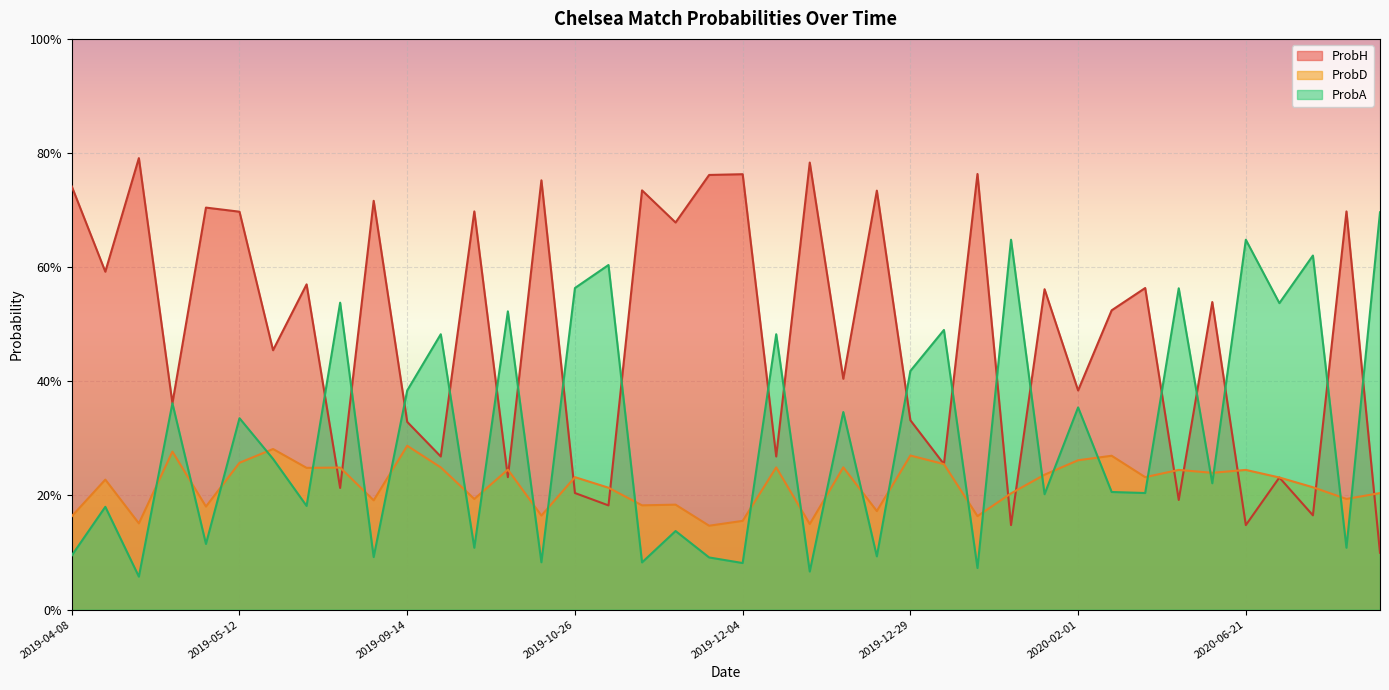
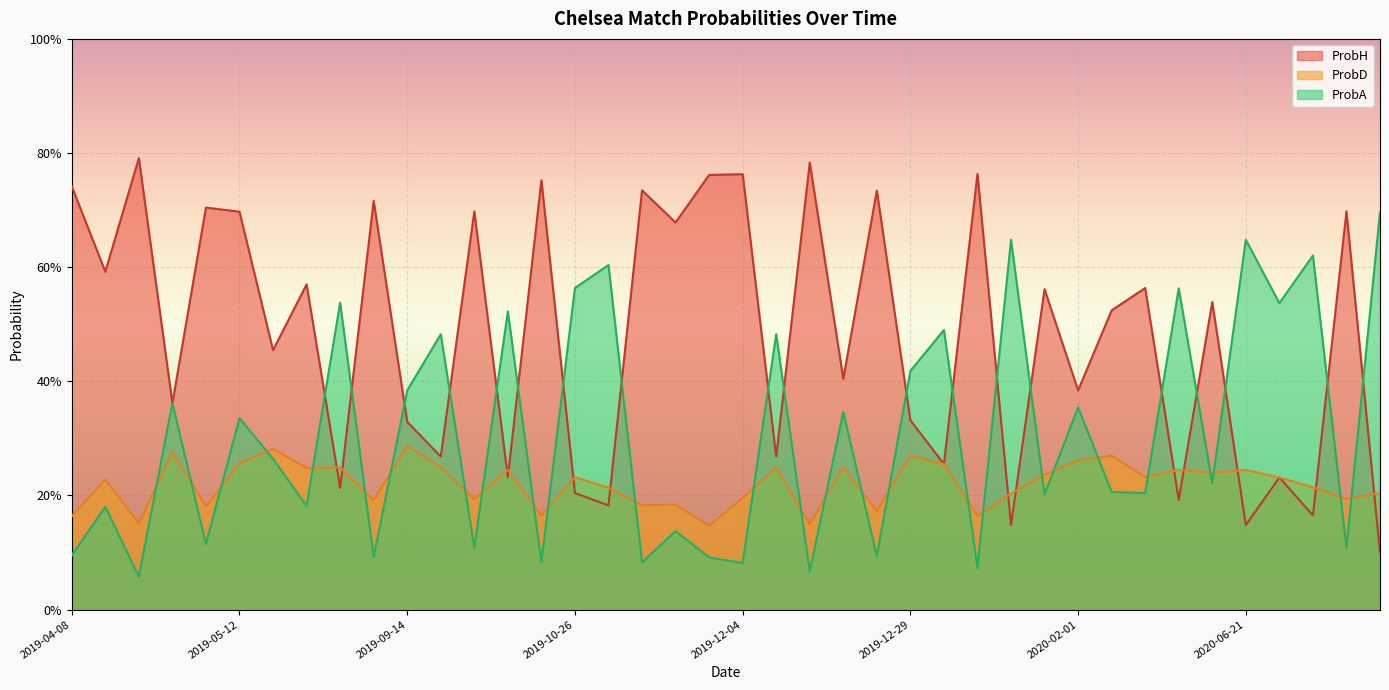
  {
    "ProbH": {
      "2019-04-08": "74%",
      "2019-05-12": "70%",
      "2019-09-14": "33%",
      "2019-10-26": "20%",
      "2019-12-04": "76%",
      "2019-12-29": "33%",
      "2020-02-01": "38%",
      "2020-06-21": "15%"
    },
    "ProbD": {
      "2019-04-08": "16%",
      "2019-05-12": "26%",
      "2019-09-14": "29%",
      "2019-10-26": "23%",
-     "2019-12-04": "16%",
+     "2019-12-04": "20%",
      "2019-12-29": "27%",
      "2020-02-01": "26%",
      "2020-06-21": "24%"
    },
    "ProbA": {
      "2019-04-08": "9%",
      "2019-05-12": "34%",
      "2019-09-14": "38%",
      "2019-10-26": "56%",
      "2019-12-04": "8%",
      "2019-12-29": "42%",
      "2020-02-01": "35%",
      "2020-06-21": "65%"
    }
  }
